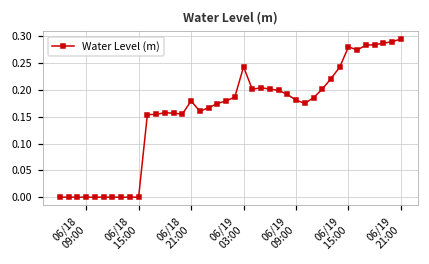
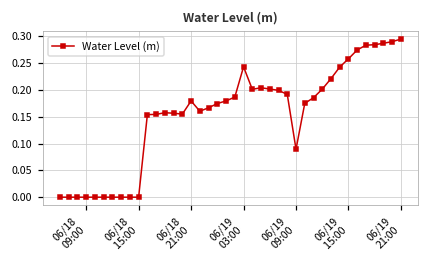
  {
    "06/18 09:00": 0.00,
    "06/18 15:00": 0.00,
    "06/18 21:00": 0.18,
    "06/19 03:00": 0.24,
-   "06/19 09:00": 0.18,
-   "06/19 15:00": 0.28,
+   "06/19 09:00": 0.09,
+   "06/19 15:00": 0.26,
    "06/19 21:00": 0.29
  }
